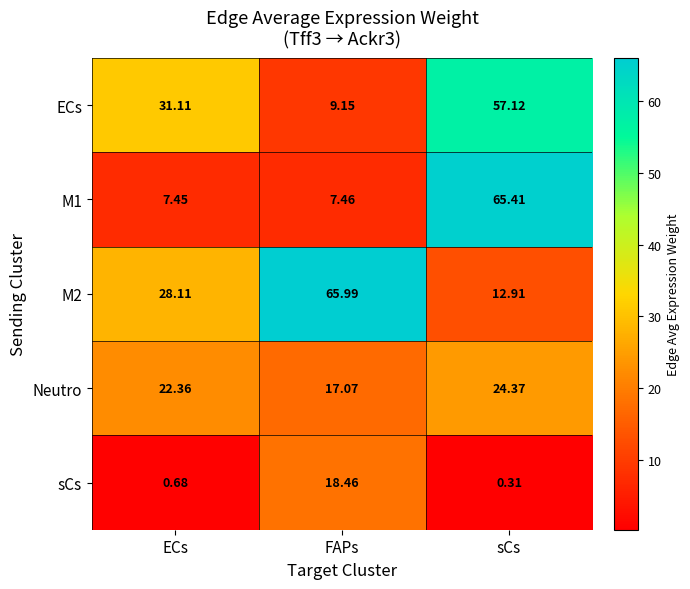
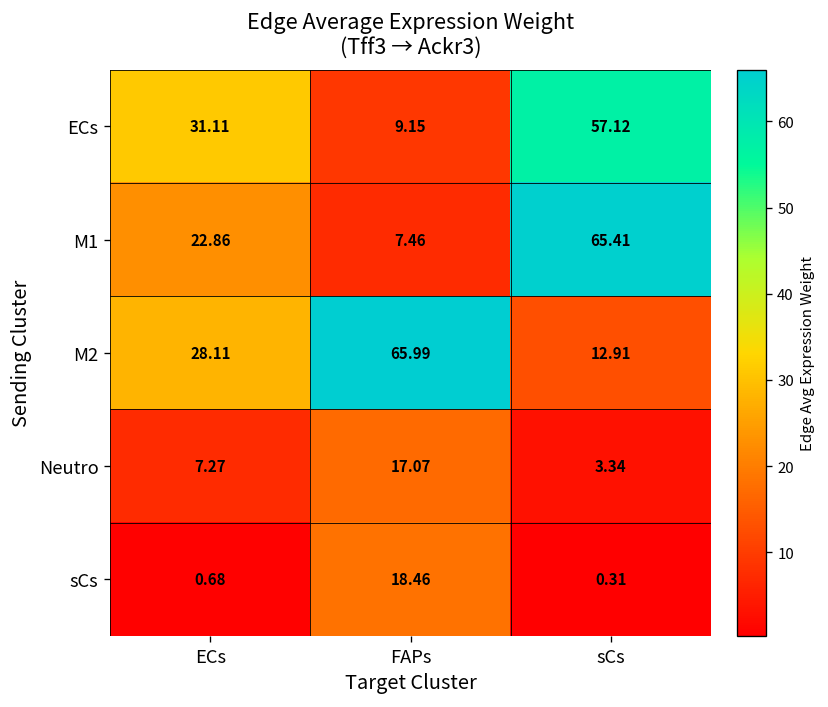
  {
    "ECs": {
      "ECs": 31.11,
      "FAPs": 9.15,
      "sCs": 57.12
    },
    "M1": {
-     "ECs": 7.45,
+     "ECs": 22.86,
      "FAPs": 7.46,
      "sCs": 65.41
    },
    "M2": {
      "ECs": 28.11,
      "FAPs": 65.99,
      "sCs": 12.91
    },
    "Neutro": {
-     "ECs": 22.36,
+     "ECs": 7.27,
      "FAPs": 17.07,
-     "sCs": 24.37
+     "sCs": 3.34
    },
    "sCs": {
      "ECs": 0.68,
      "FAPs": 18.46,
      "sCs": 0.31
    }
  }
